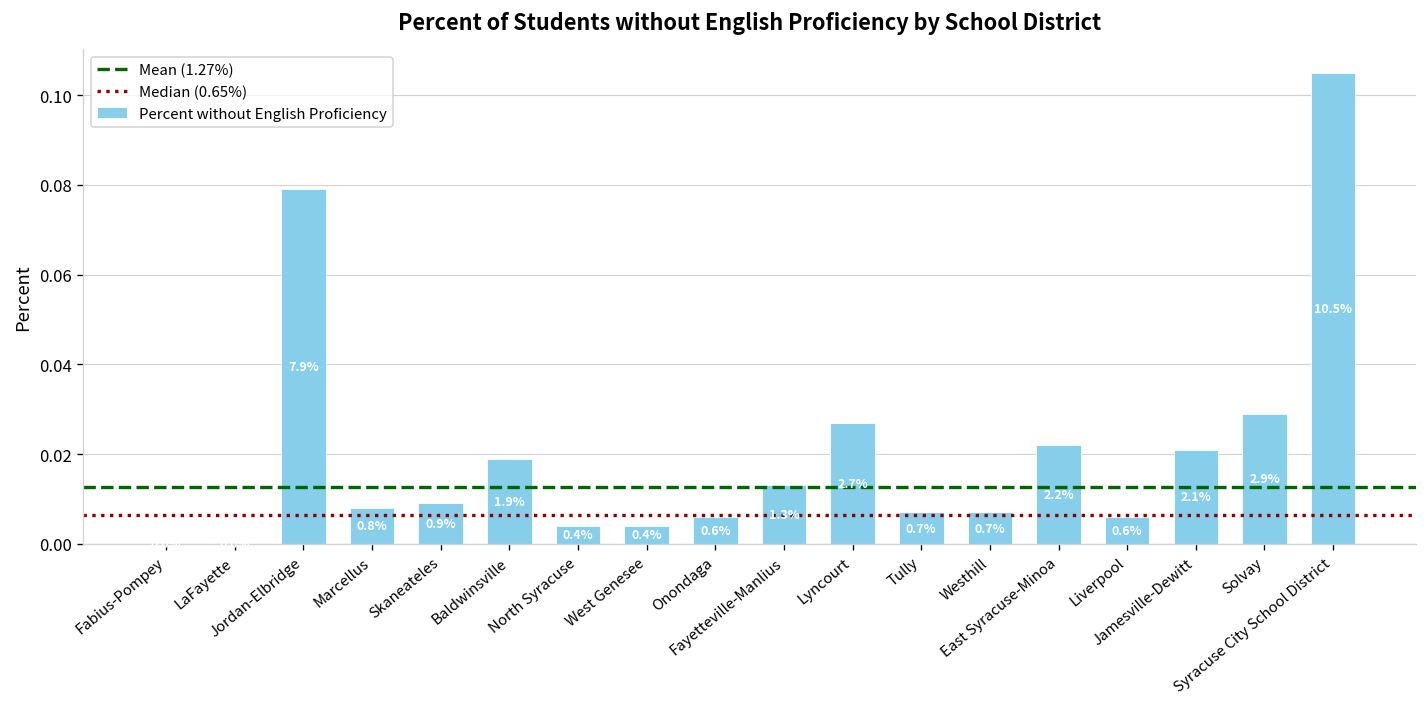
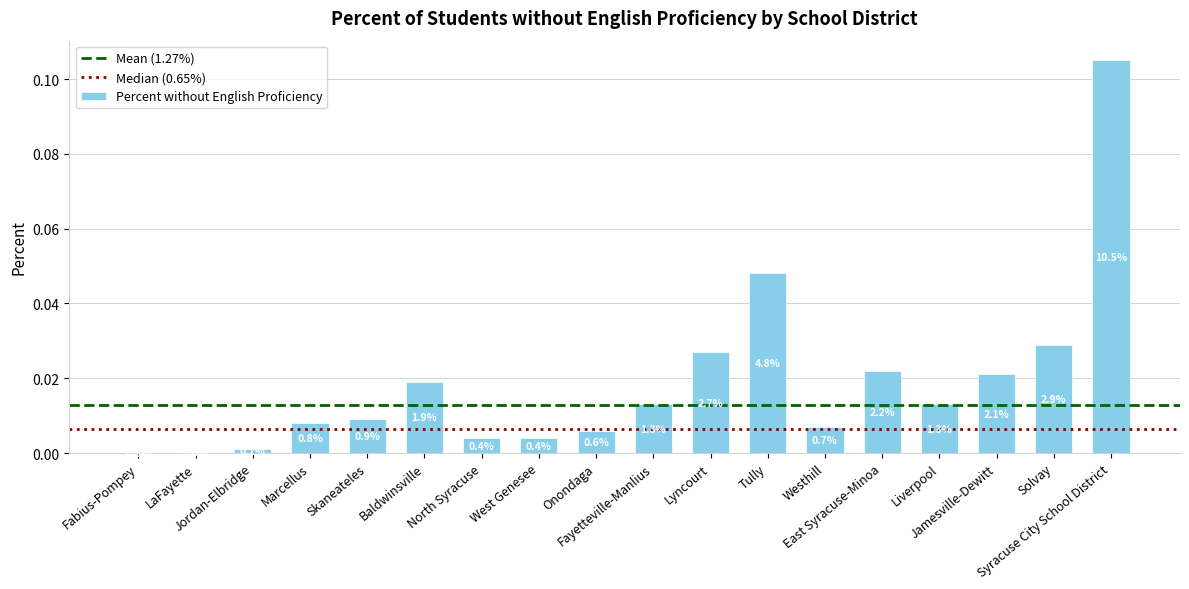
  {
-   "Jordan-Elbridge": "0.079",
+   "Jordan-Elbridge": "0.001",
    "Marcellus": "0.8%",
    "Skaneateles": "0.9%",
    "Baldwinsville": "1.9%",
    "North Syracuse": "0.4%",
    "West Genesee": "0.4%",
    "Onondaga": "0.6%",
    "Fayetteville-Manlius": "1.3%",
    "Lyncourt": "2.7%",
-   "Tully": "0.7%",
+   "Tully": "4.8%",
    "Westhill": "0.7%",
    "East Syracuse-Minoa": "2.2%",
-   "Liverpool": "0.6%",
+   "Liverpool": "1.3%",
    "Jamesville-Dewitt": "2.1%",
    "Solvay": "2.9%",
    "Syracuse City School District": "10.5%"
  }
